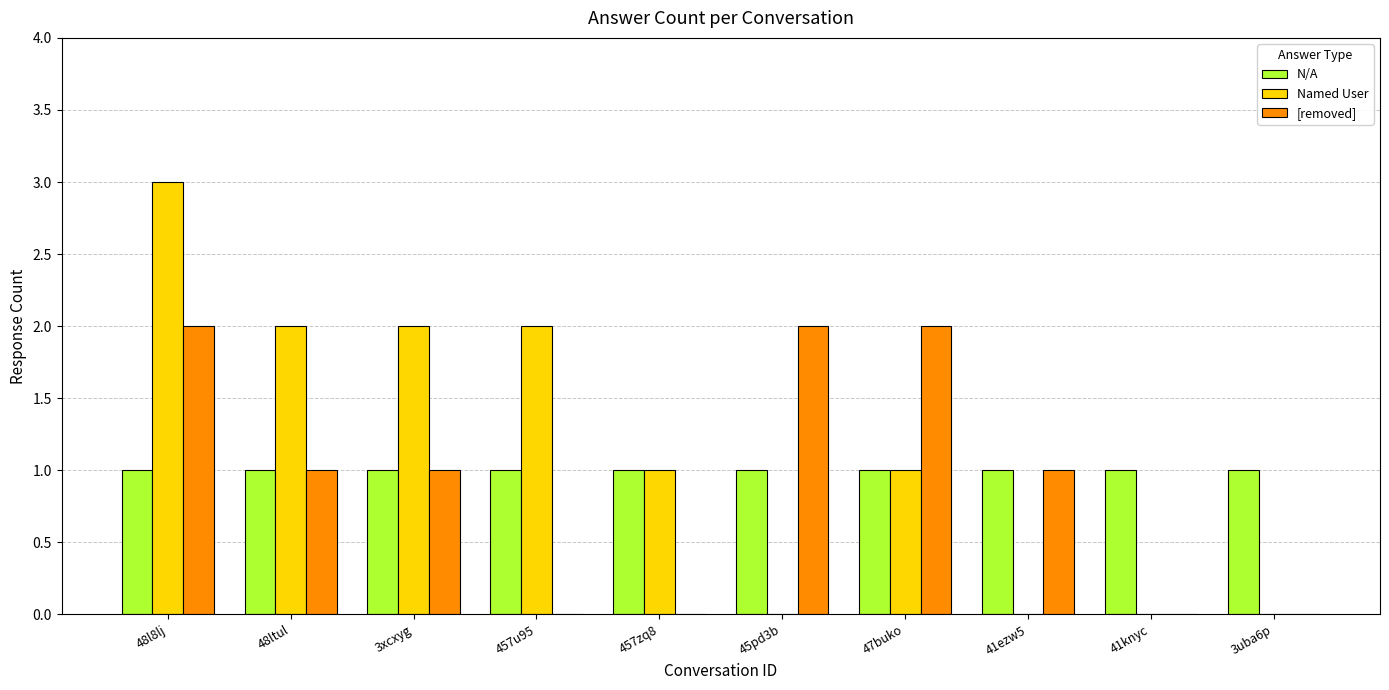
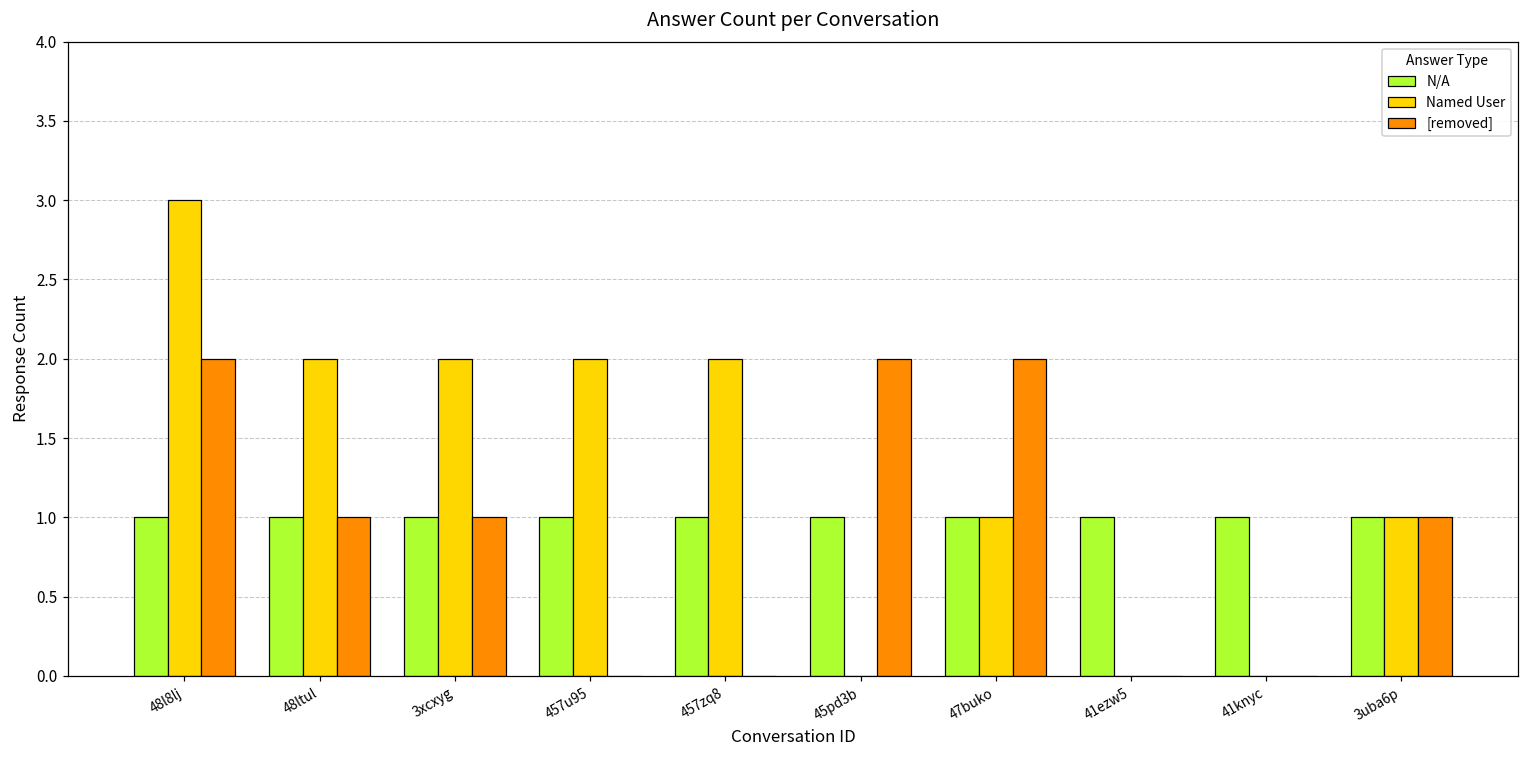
  {
    "N/A": {
      "48l8lj": 1,
      "48ltul": 1,
      "3xcxyg": 1,
      "457u95": 1,
      "457zq8": 1,
      "45pd3b": 1,
      "47buko": 1,
      "41ezw5": 1,
      "41knyc": 1,
      "3uba6p": 1
    },
    "Named User": {
      "48l8lj": 3,
      "48ltul": 2,
      "3xcxyg": 2,
      "457u95": 2,
-     "457zq8": 1,
+     "457zq8": 2,
      "45pd3b": 0,
      "47buko": 1,
      "41ezw5": 0,
      "41knyc": 0,
-     "3uba6p": 0
+     "3uba6p": 1
    },
    "[removed]": {
      "48l8lj": 2,
      "48ltul": 1,
      "3xcxyg": 1,
      "457u95": 0,
      "457zq8": 0,
      "45pd3b": 2,
      "47buko": 2,
-     "41ezw5": 1,
+     "41ezw5": 0,
      "41knyc": 0,
-     "3uba6p": 0
+     "3uba6p": 1
    }
  }
